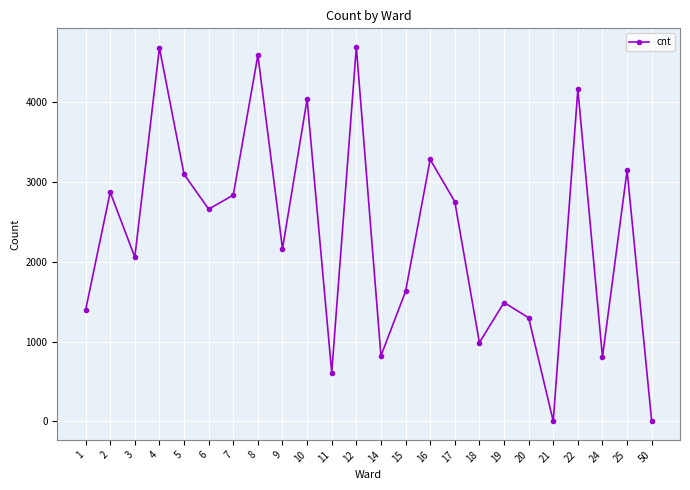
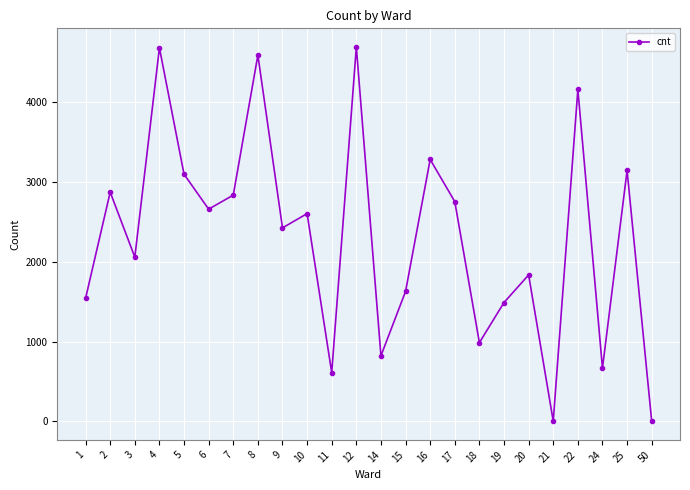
  {
-   "1": 1400,
+   "1": 1500,
    "2": 2900,
    "3": 2100,
    "4": 4700,
    "5": 3100,
    "6": 2700,
    "7": 2800,
    "8": 4600,
-   "9": 2200,
-   "10": 4000,
+   "9": 2400,
+   "10": 2600,
    "11": 600,
    "12": 4700,
    "14": 800,
    "15": 1600,
    "16": 3300,
    "17": 2800,
    "18": 1000,
    "19": 1500,
-   "20": 1300,
+   "20": 1800,
    "21": 0,
    "22": 4200,
-   "24": 800,
+   "24": 700,
    "25": 3100,
    "50": 0
  }
